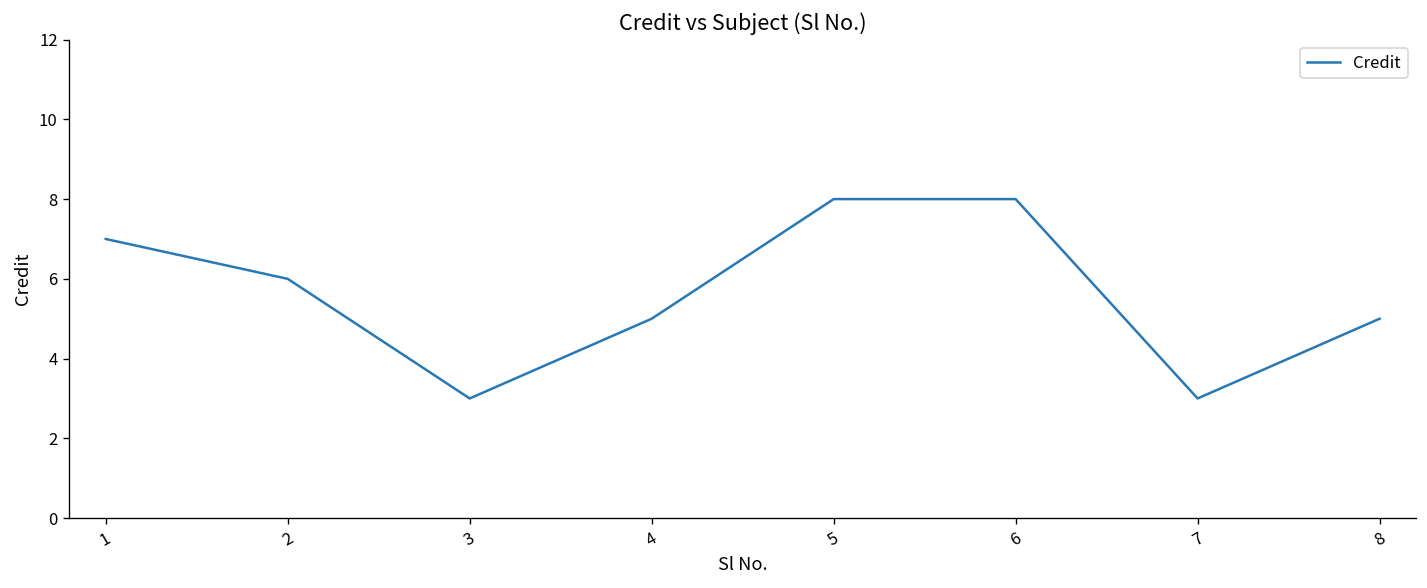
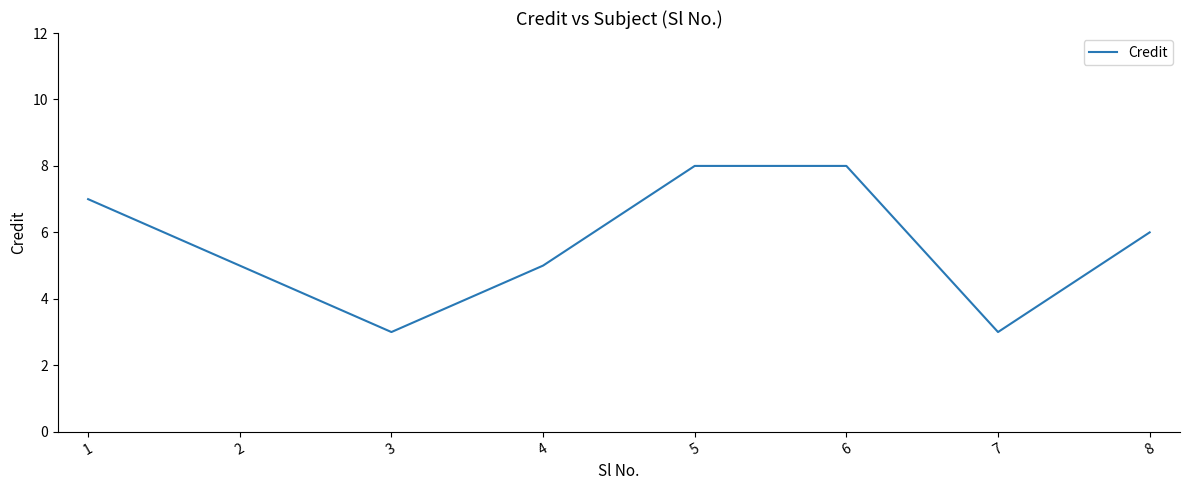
  {
    "1": 7,
-   "2": 6,
+   "2": 5,
    "3": 3,
    "4": 5,
    "5": 8,
    "6": 8,
    "7": 3,
-   "8": 5
+   "8": 6
  }
